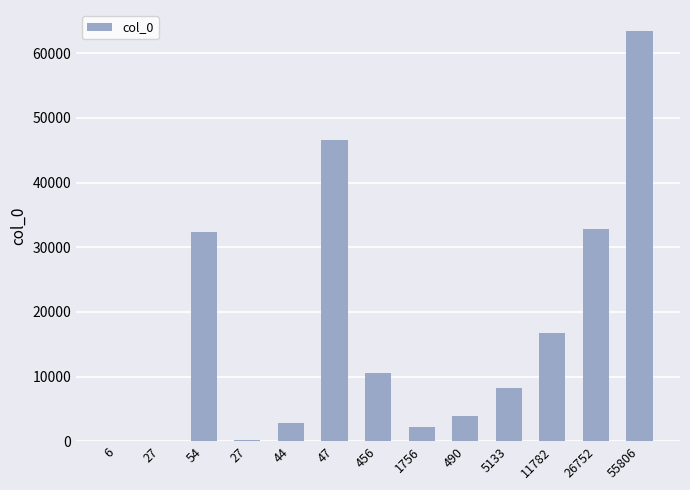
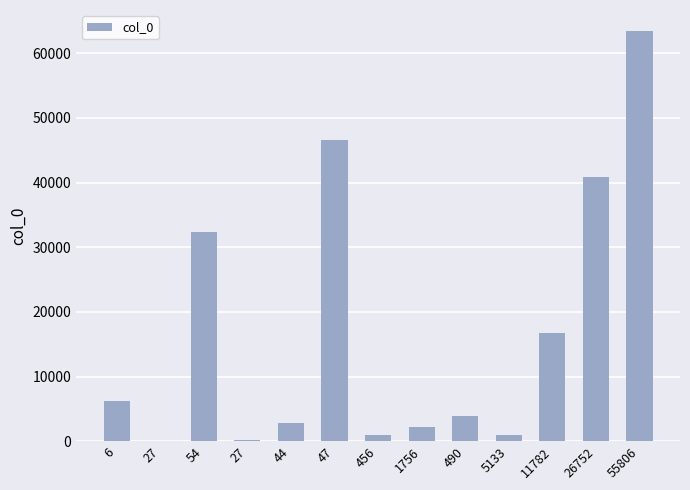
  {
-   "6": 0,
+   "6": 6000,
    "54": 32000,
    "44": 3000,
    "47": 47000,
-   "456": 11000,
+   "456": 1000,
    "1756": 2000,
    "490": 4000,
-   "5133": 8000,
+   "5133": 1000,
    "11782": 17000,
-   "26752": 33000,
+   "26752": 41000,
    "55806": 64000
  }
